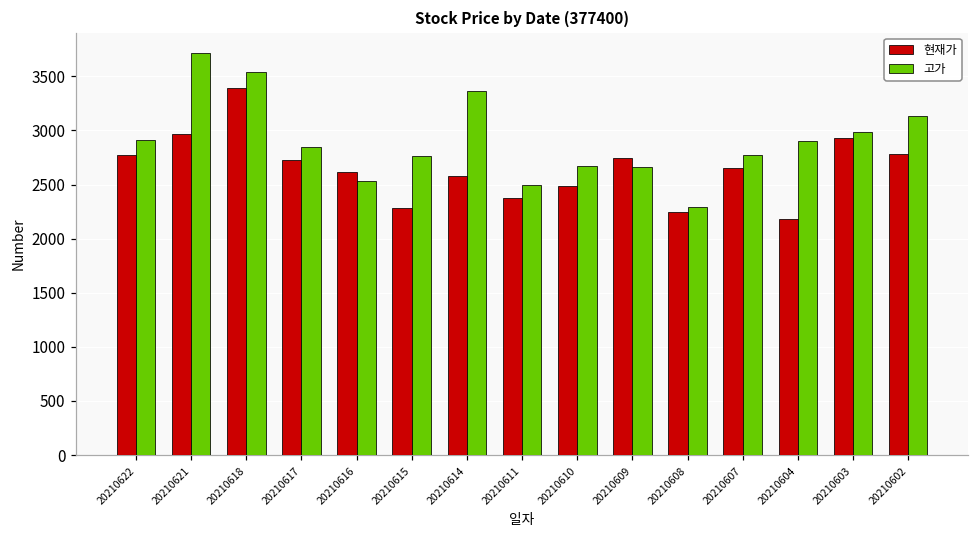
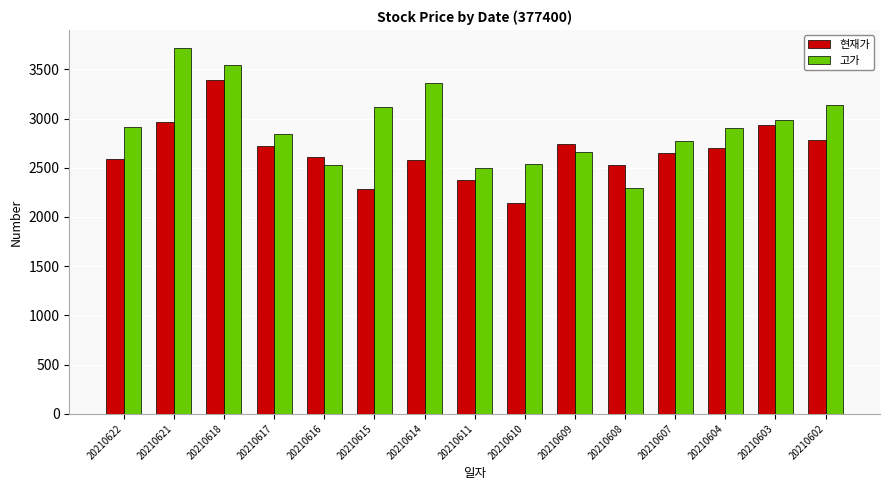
  {
    "현재가": {
-     "20210622": 2800,
+     "20210622": 2600,
      "20210621": 3000,
      "20210618": 3400,
      "20210617": 2700,
      "20210616": 2600,
      "20210615": 2300,
      "20210614": 2600,
      "20210611": 2400,
-     "20210610": 2500,
+     "20210610": 2100,
      "20210609": 2700,
-     "20210608": 2200,
+     "20210608": 2500,
      "20210607": 2700,
-     "20210604": 2200,
+     "20210604": 2700,
      "20210603": 2900,
      "20210602": 2800
    },
    "고가": {
      "20210622": 2900,
      "20210621": 3700,
      "20210618": 3500,
      "20210617": 2800,
      "20210616": 2500,
-     "20210615": 2800,
+     "20210615": 3100,
      "20210614": 3400,
      "20210611": 2500,
-     "20210610": 2700,
+     "20210610": 2500,
      "20210609": 2700,
      "20210608": 2300,
      "20210607": 2800,
      "20210604": 2900,
      "20210603": 3000,
      "20210602": 3100
    }
  }
